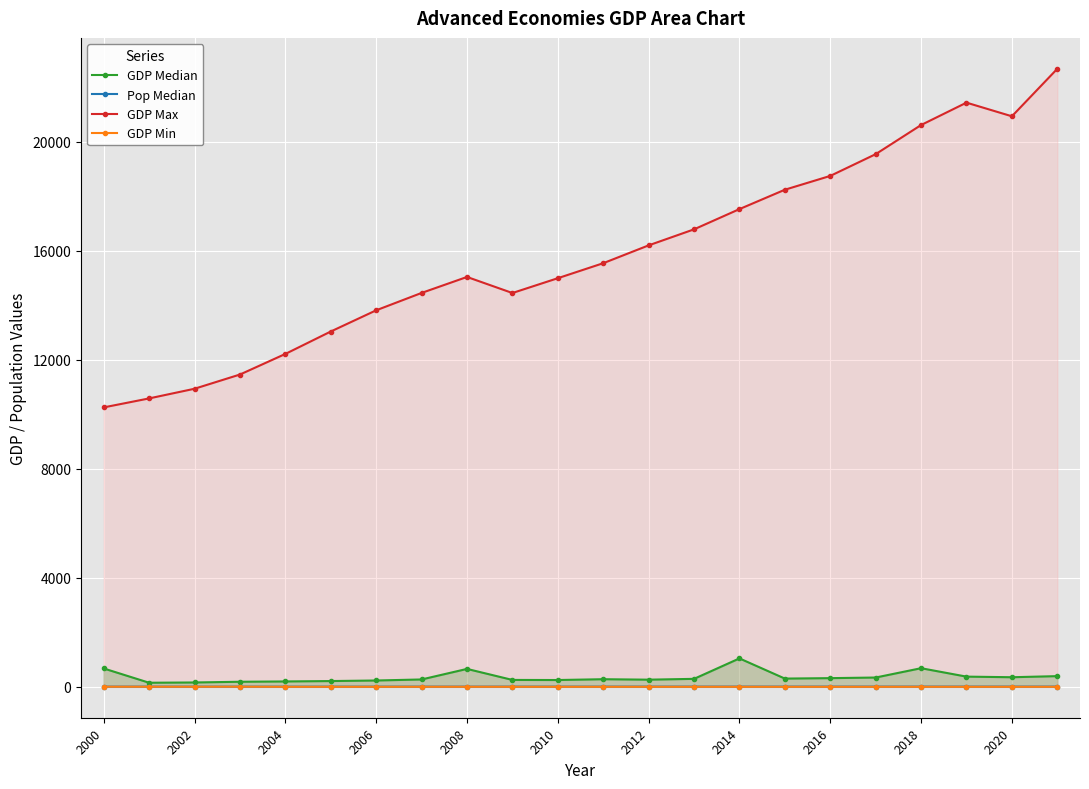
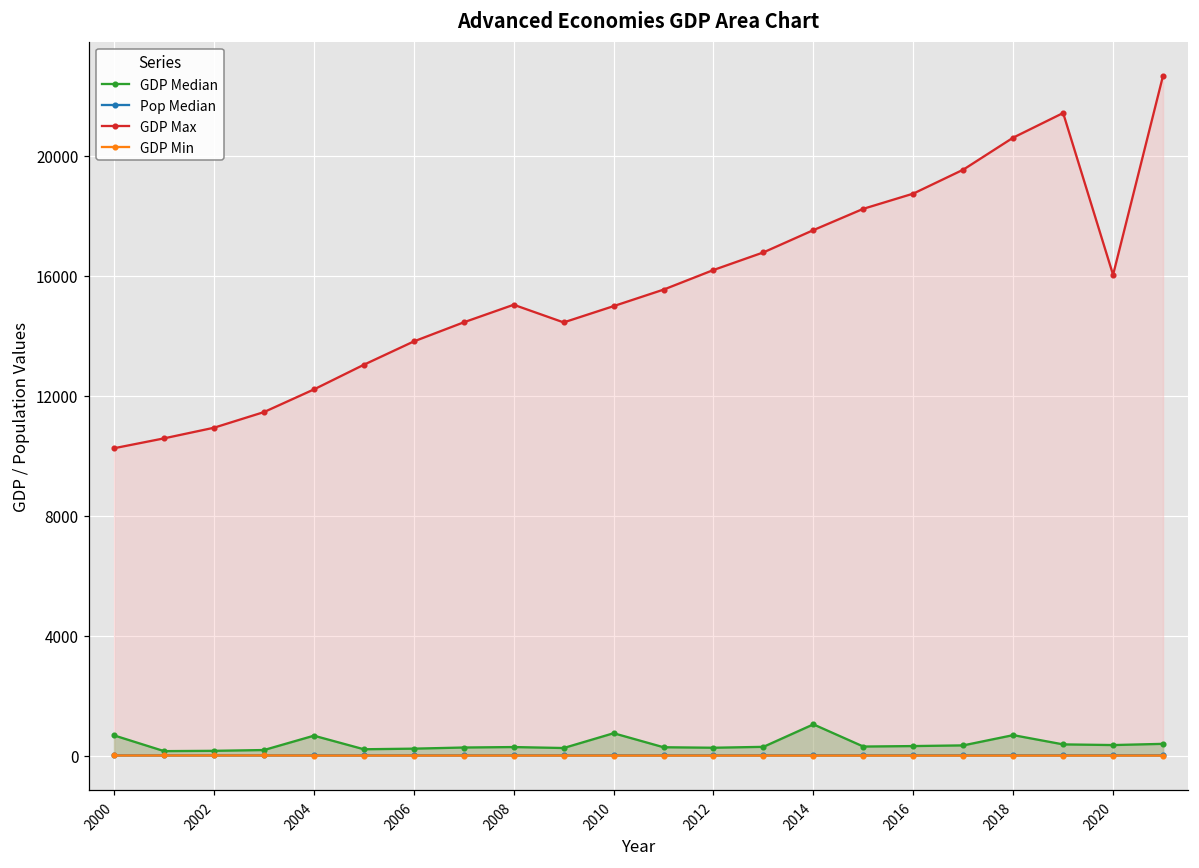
  {
    "GDP Median": {
      "2000": 700,
      "2002": 200,
-     "2004": 200,
+     "2004": 700,
      "2006": 200,
-     "2008": 700,
-     "2010": 200,
+     "2008": 300,
+     "2010": 700,
      "2012": 300,
      "2014": 1000,
      "2016": 300,
      "2018": 700,
      "2020": 400
    },
    "GDP Min": {
      "2000": 0,
      "2002": 0,
      "2004": 0,
      "2006": 0,
      "2008": 0,
      "2010": 0,
      "2012": 0,
      "2014": 0,
      "2016": 0,
      "2018": 0,
      "2020": 0
    },
    "GDP Max": {
      "2000": 10300,
      "2002": 10900,
      "2004": 12200,
      "2006": 13800,
      "2008": 15000,
      "2010": 15000,
      "2012": 16200,
      "2014": 17500,
      "2016": 18700,
      "2018": 20600,
-     "2020": 20900
+     "2020": 16000
    }
  }
